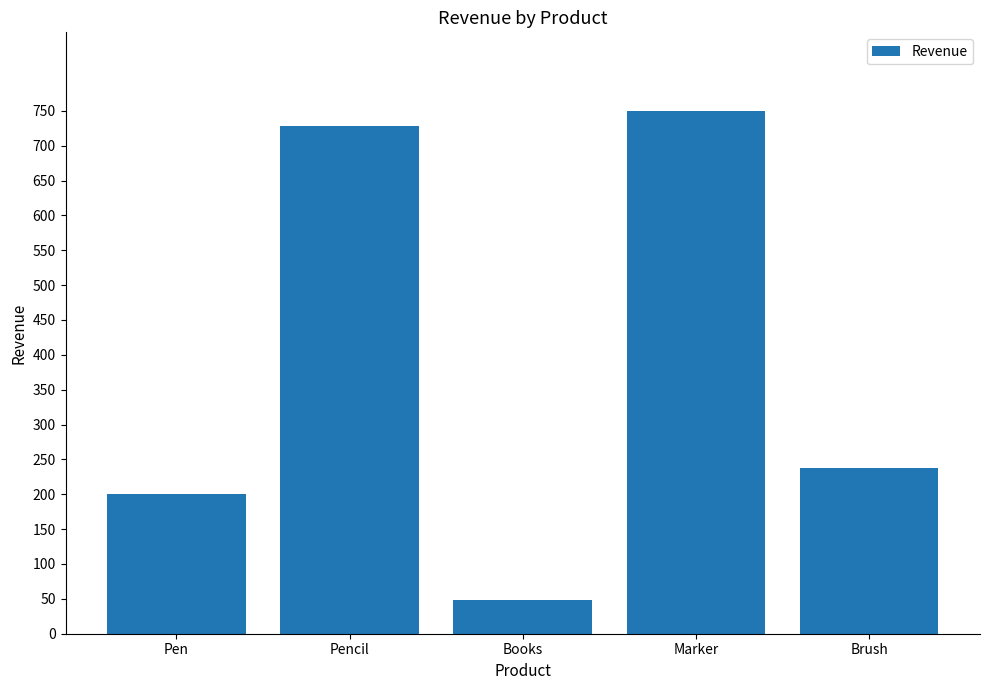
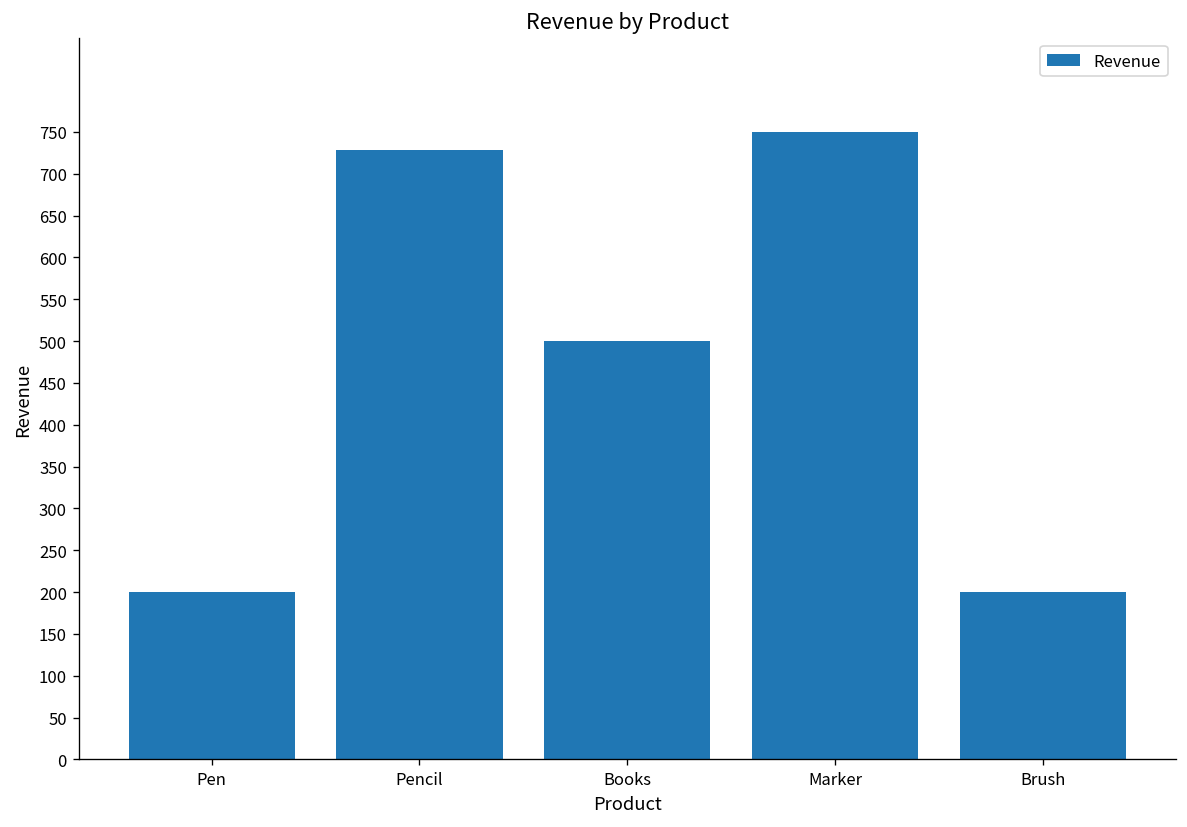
  {
    "Pen": 200,
    "Pencil": 730,
-   "Books": 50,
+   "Books": 500,
    "Marker": 750,
-   "Brush": 240
+   "Brush": 200
  }
